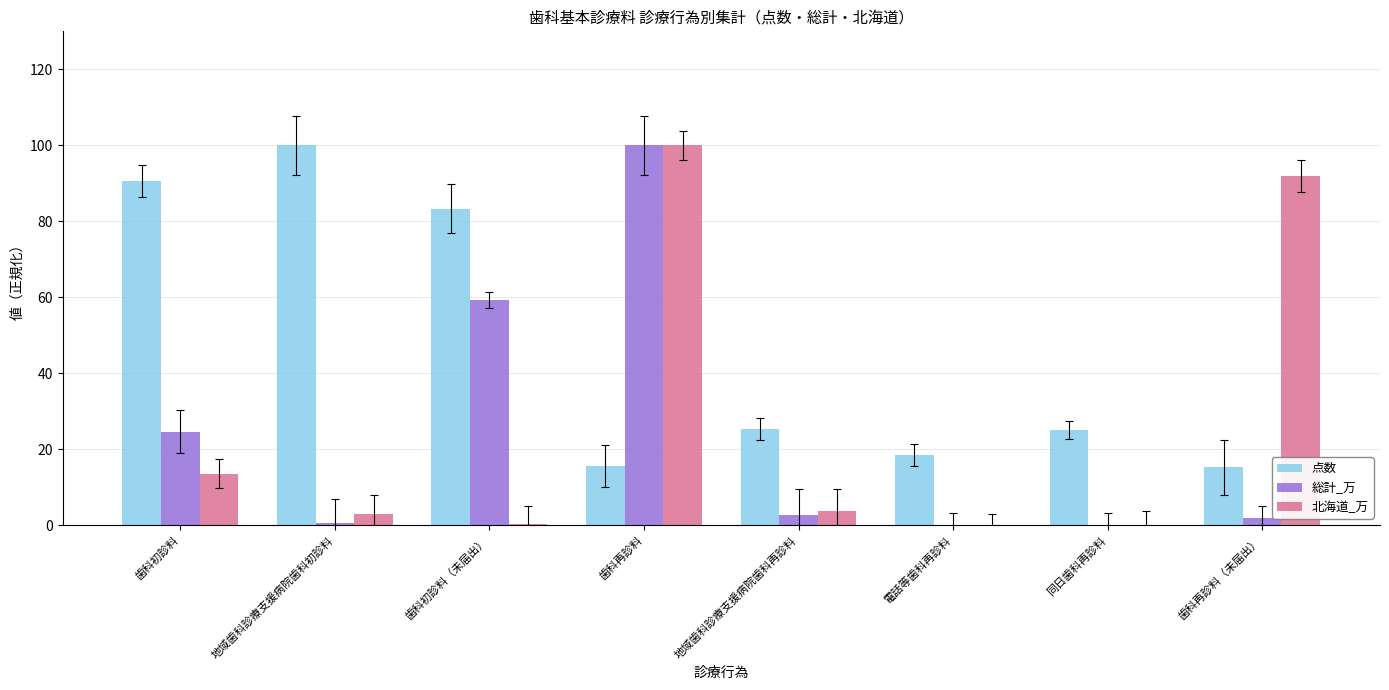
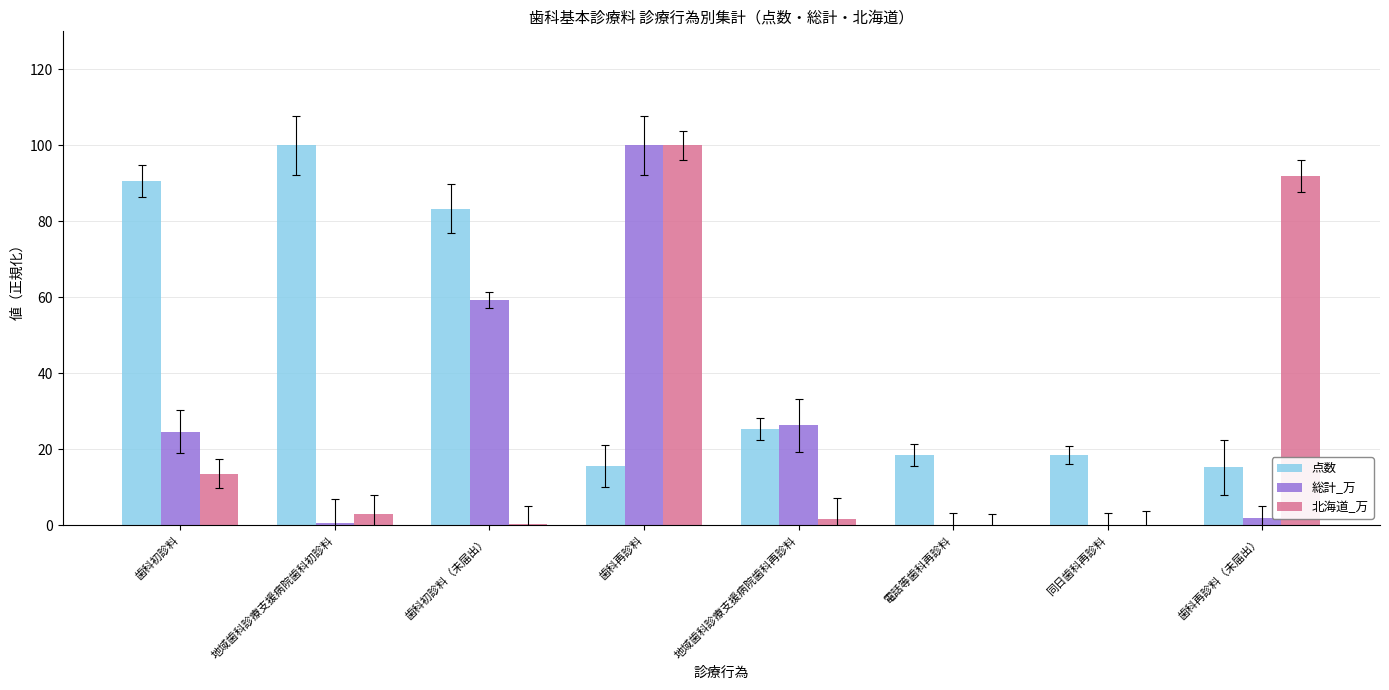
  {
    "点数": {
      "歯科初診料": 91,
      "地域歯科診療支援病院歯科初診料": 100,
      "歯科初診料（未届出）": 83,
      "歯科再診料": 16,
      "地域歯科診療支援病院歯科再診料": 25,
      "電話等歯科再診料": 18,
-     "同日歯科再診料": 25,
+     "同日歯科再診料": 18,
      "歯科再診料（未届出）": 15
    },
    "総計_万": {
      "歯科初診料": 25,
      "歯科初診料（未届出）": 59,
      "歯科再診料": 100,
-     "地域歯科診療支援病院歯科再診料": 3,
+     "地域歯科診療支援病院歯科再診料": 26,
      "歯科再診料（未届出）": 2
    },
    "北海道_万": {
      "歯科初診料": 14,
      "地域歯科診療支援病院歯科初診料": 3,
      "歯科再診料": 100,
-     "地域歯科診療支援病院歯科再診料": 4,
+     "地域歯科診療支援病院歯科再診料": 2,
      "歯科再診料（未届出）": 92
    }
  }
